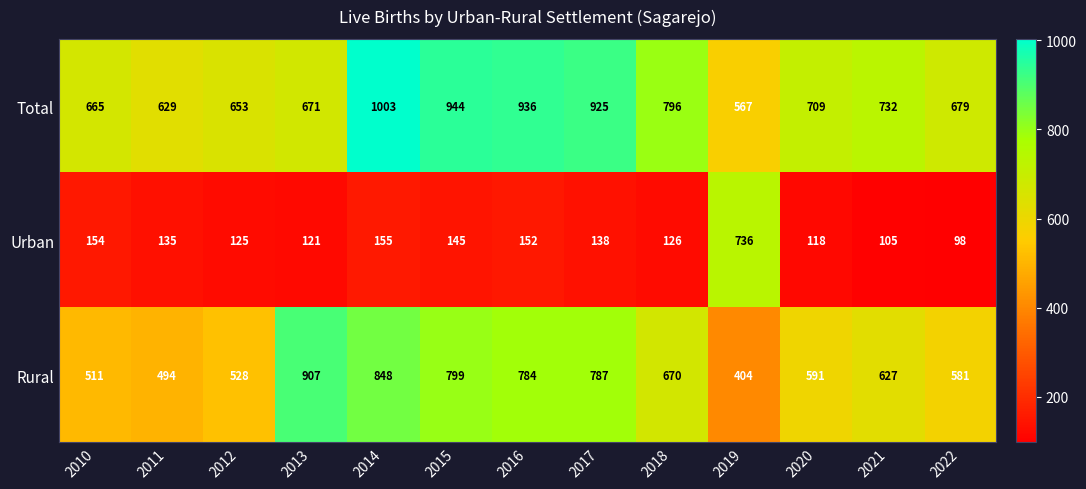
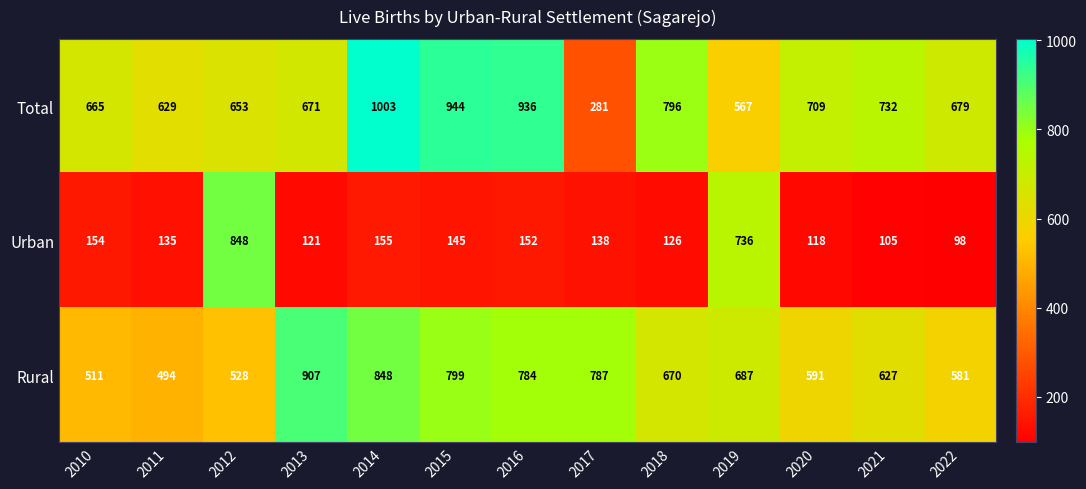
  {
    "Total": {
      "2010": 665,
      "2011": 629,
      "2012": 653,
      "2013": 671,
      "2014": 1003,
      "2015": 944,
      "2016": 936,
-     "2017": 925,
+     "2017": 281,
      "2018": 796,
      "2019": 567,
      "2020": 709,
      "2021": 732,
      "2022": 679
    },
    "Urban": {
      "2010": 154,
      "2011": 135,
-     "2012": 125,
+     "2012": 848,
      "2013": 121,
      "2014": 155,
      "2015": 145,
      "2016": 152,
      "2017": 138,
      "2018": 126,
      "2019": 736,
      "2020": 118,
      "2021": 105,
      "2022": 98
    },
    "Rural": {
      "2010": 511,
      "2011": 494,
      "2012": 528,
      "2013": 907,
      "2014": 848,
      "2015": 799,
      "2016": 784,
      "2017": 787,
      "2018": 670,
-     "2019": 404,
+     "2019": 687,
      "2020": 591,
      "2021": 627,
      "2022": 581
    }
  }
